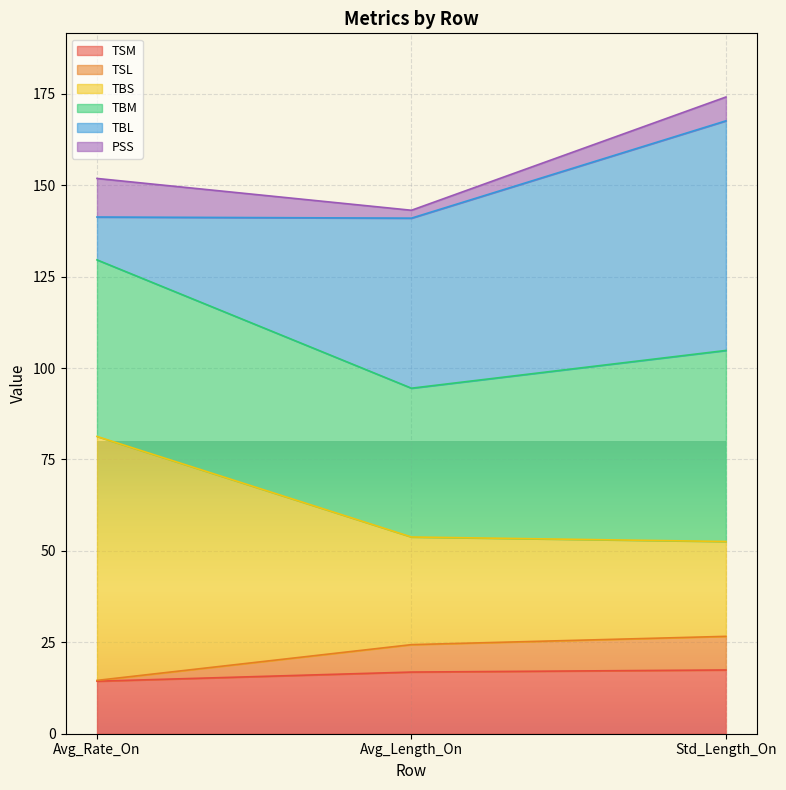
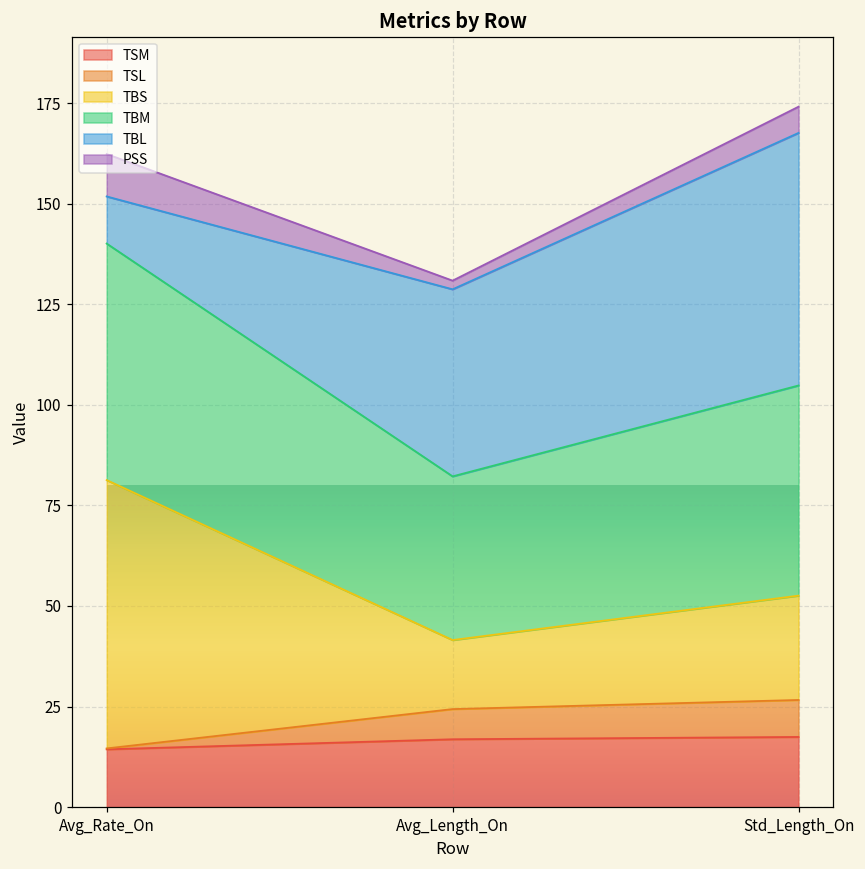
  {
    "TBS": {
      "Avg_Rate_On": 67,
-     "Avg_Length_On": 29,
+     "Avg_Length_On": 17,
      "Std_Length_On": 26
    },
    "TBM": {
-     "Avg_Rate_On": 48,
+     "Avg_Rate_On": 59,
      "Avg_Length_On": 41,
      "Std_Length_On": 52
    },
    "TBL": {
      "Avg_Rate_On": 12,
      "Avg_Length_On": 47,
      "Std_Length_On": 63
    },
    "PSS": {
      "Avg_Length_On": 2,
      "Std_Length_On": 7
    }
  }
